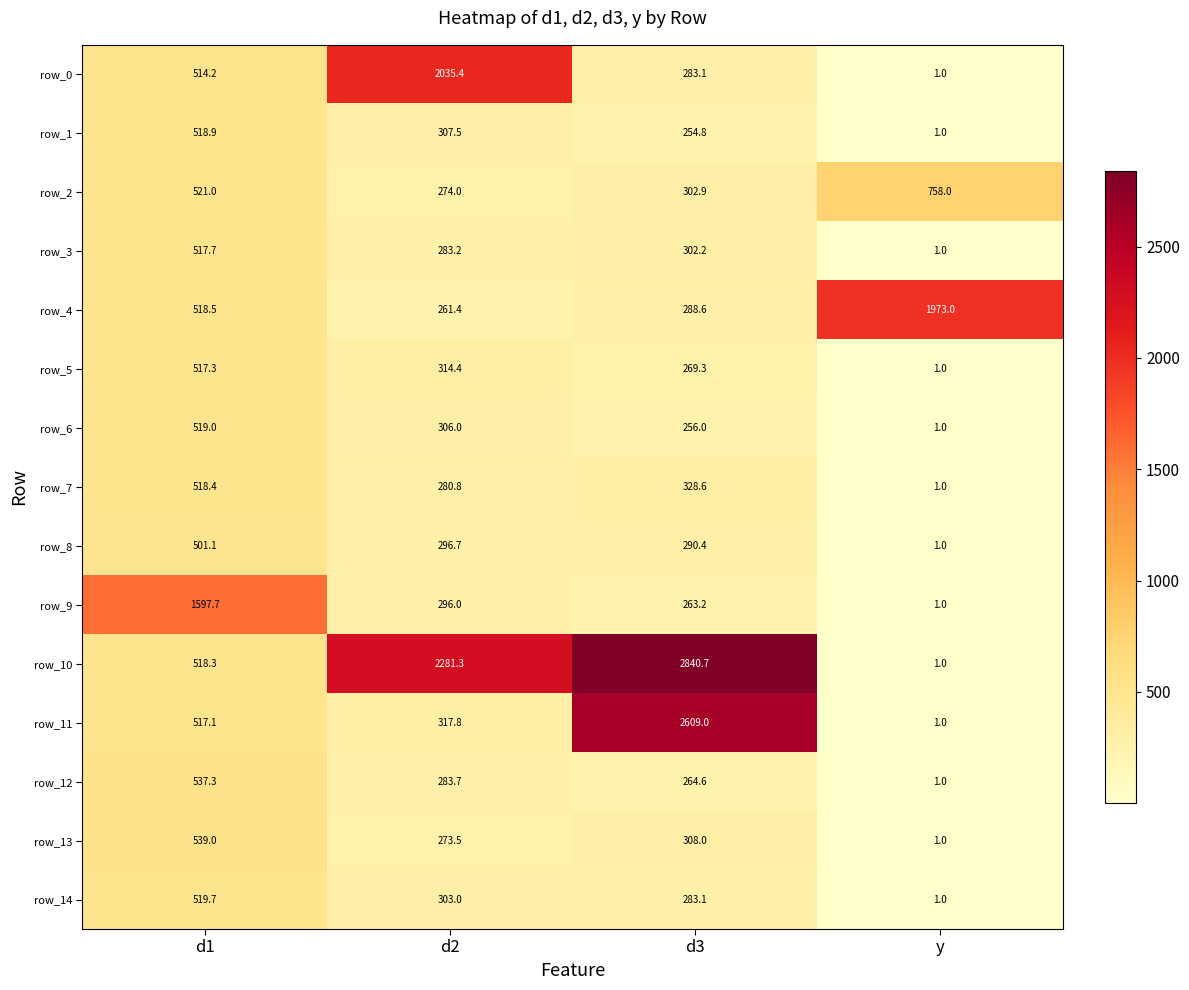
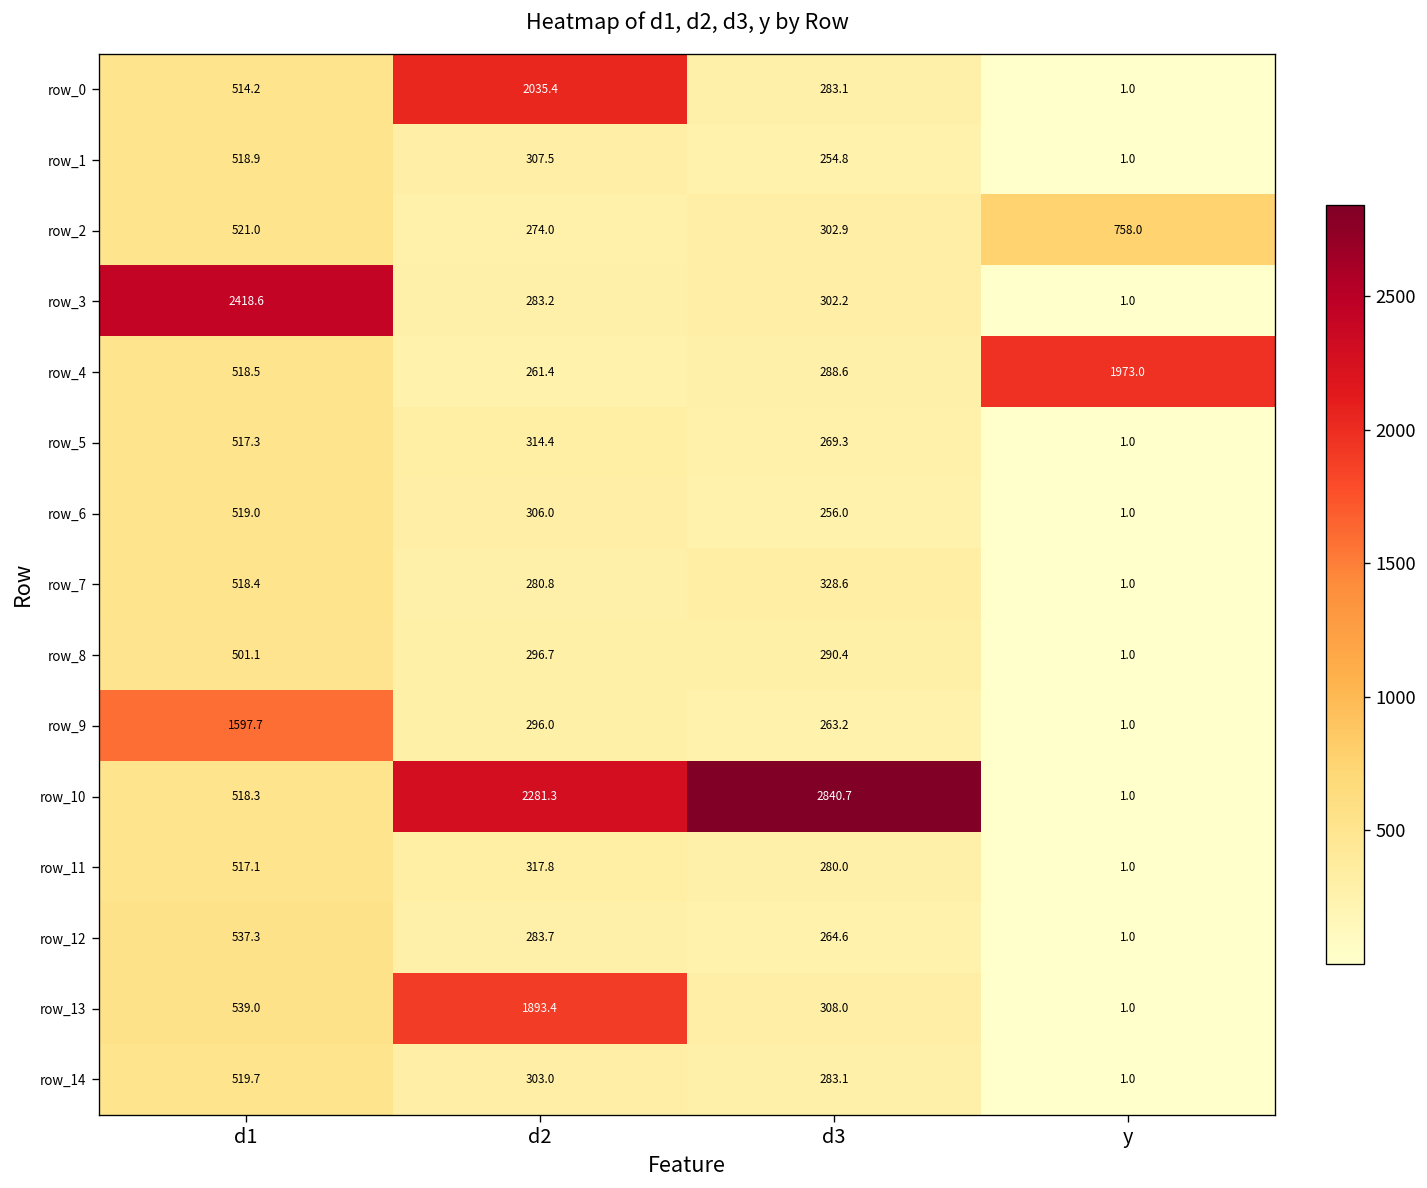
  {
    "row_0": {
      "d1": 514.2,
      "d2": 2035.4,
      "d3": 283.1,
      "y": 1.0
    },
    "row_1": {
      "d1": 518.9,
      "d2": 307.5,
      "d3": 254.8,
      "y": 1.0
    },
    "row_2": {
      "d1": 521.0,
      "d2": 274.0,
      "d3": 302.9,
      "y": 758.0
    },
    "row_3": {
-     "d1": 517.7,
+     "d1": 2418.6,
      "d2": 283.2,
      "d3": 302.2,
      "y": 1.0
    },
    "row_4": {
      "d1": 518.5,
      "d2": 261.4,
      "d3": 288.6,
      "y": 1973.0
    },
    "row_5": {
      "d1": 517.3,
      "d2": 314.4,
      "d3": 269.3,
      "y": 1.0
    },
    "row_6": {
      "d1": 519.0,
      "d2": 306.0,
      "d3": 256.0,
      "y": 1.0
    },
    "row_7": {
      "d1": 518.4,
      "d2": 280.8,
      "d3": 328.6,
      "y": 1.0
    },
    "row_8": {
      "d1": 501.1,
      "d2": 296.7,
      "d3": 290.4,
      "y": 1.0
    },
    "row_9": {
      "d1": 1597.7,
      "d2": 296.0,
      "d3": 263.2,
      "y": 1.0
    },
    "row_10": {
      "d1": 518.3,
      "d2": 2281.3,
      "d3": 2840.7,
      "y": 1.0
    },
    "row_11": {
      "d1": 517.1,
      "d2": 317.8,
-     "d3": 2609.0,
+     "d3": 280.0,
      "y": 1.0
    },
    "row_12": {
      "d1": 537.3,
      "d2": 283.7,
      "d3": 264.6,
      "y": 1.0
    },
    "row_13": {
      "d1": 539.0,
-     "d2": 273.5,
+     "d2": 1893.4,
      "d3": 308.0,
      "y": 1.0
    },
    "row_14": {
      "d1": 519.7,
      "d2": 303.0,
      "d3": 283.1,
      "y": 1.0
    }
  }
